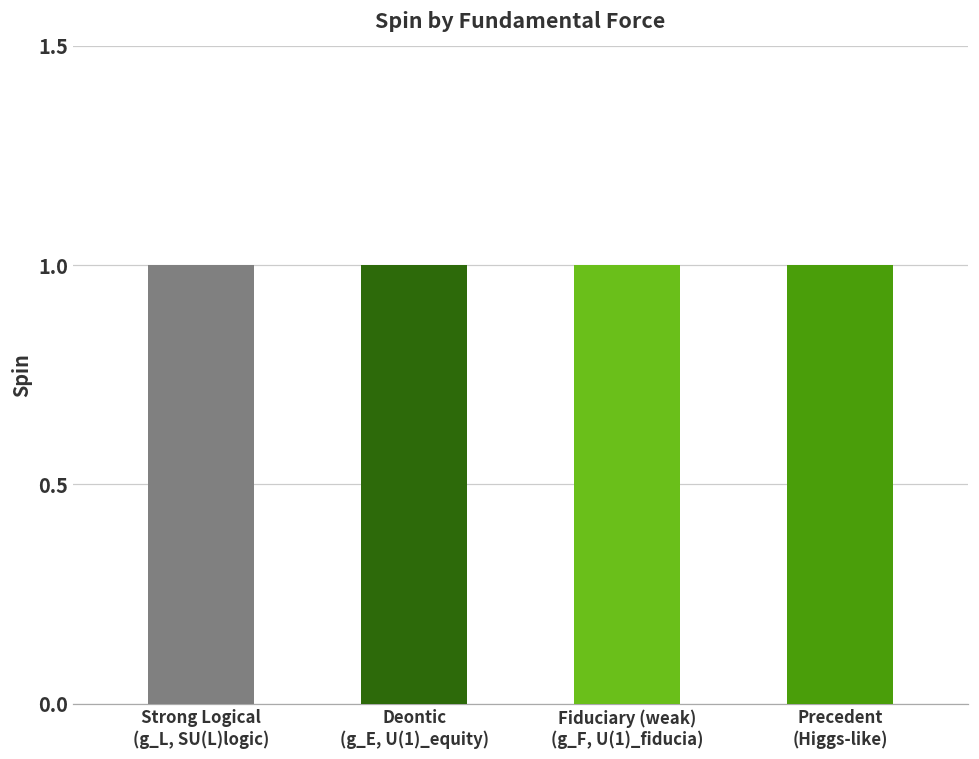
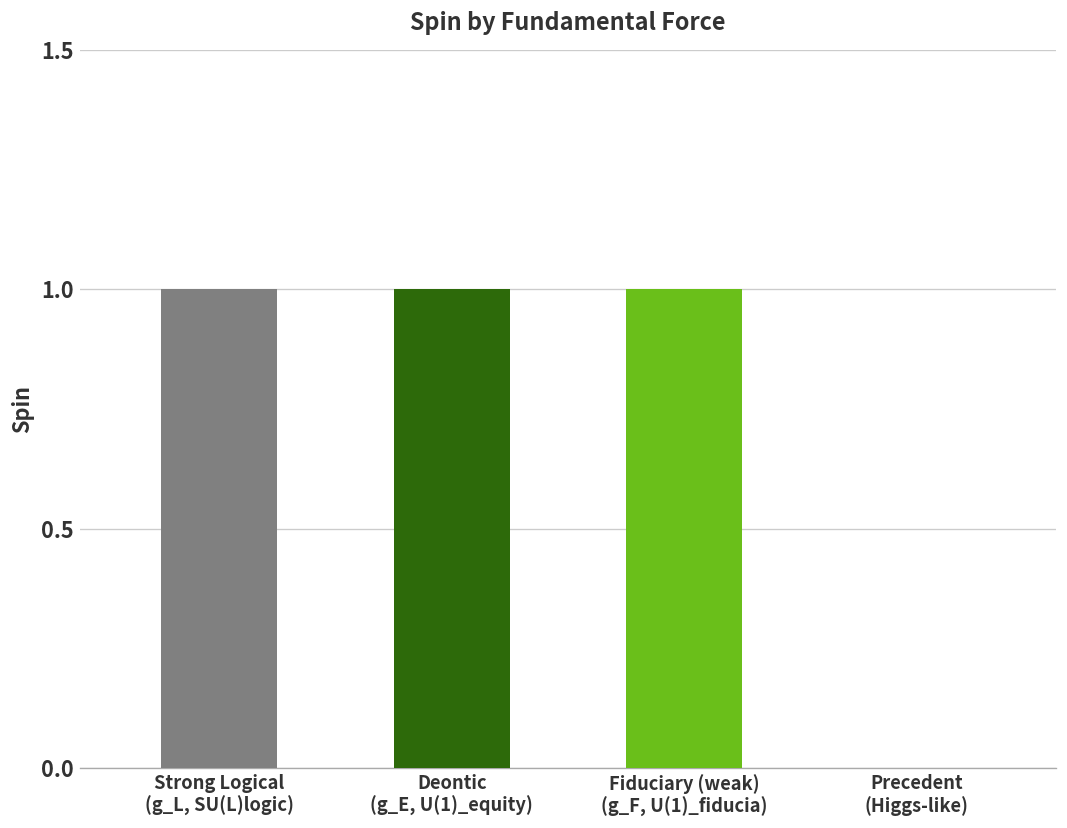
  {
    "Strong Logical (g_L, SU(L)logic)": 1,
    "Deontic (g_E, U(1)_equity)": 1,
    "Fiduciary (weak) (g_F, U(1)_fiducia)": 1,
-   "Precedent (Higgs-like)": 1
+   "Precedent (Higgs-like)": 0
  }
